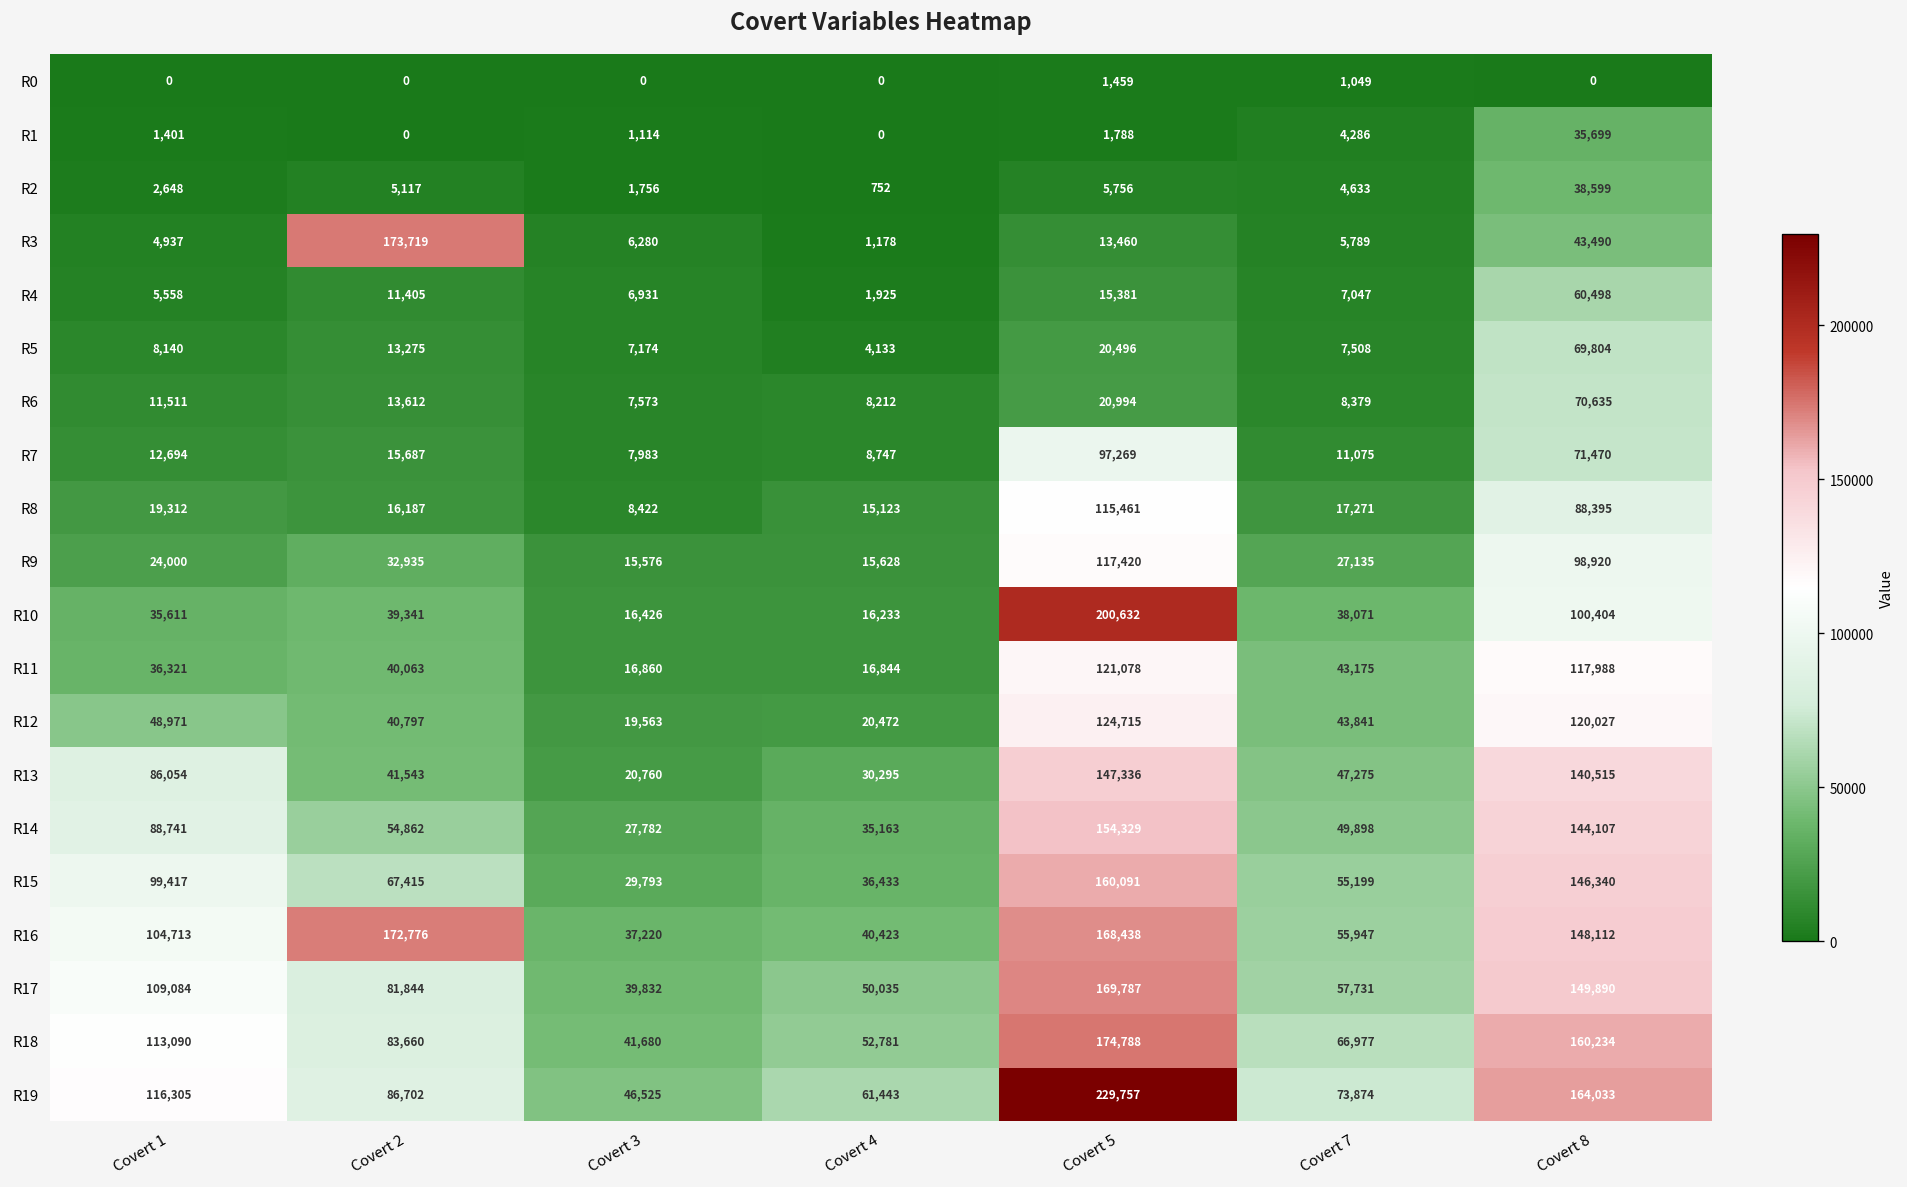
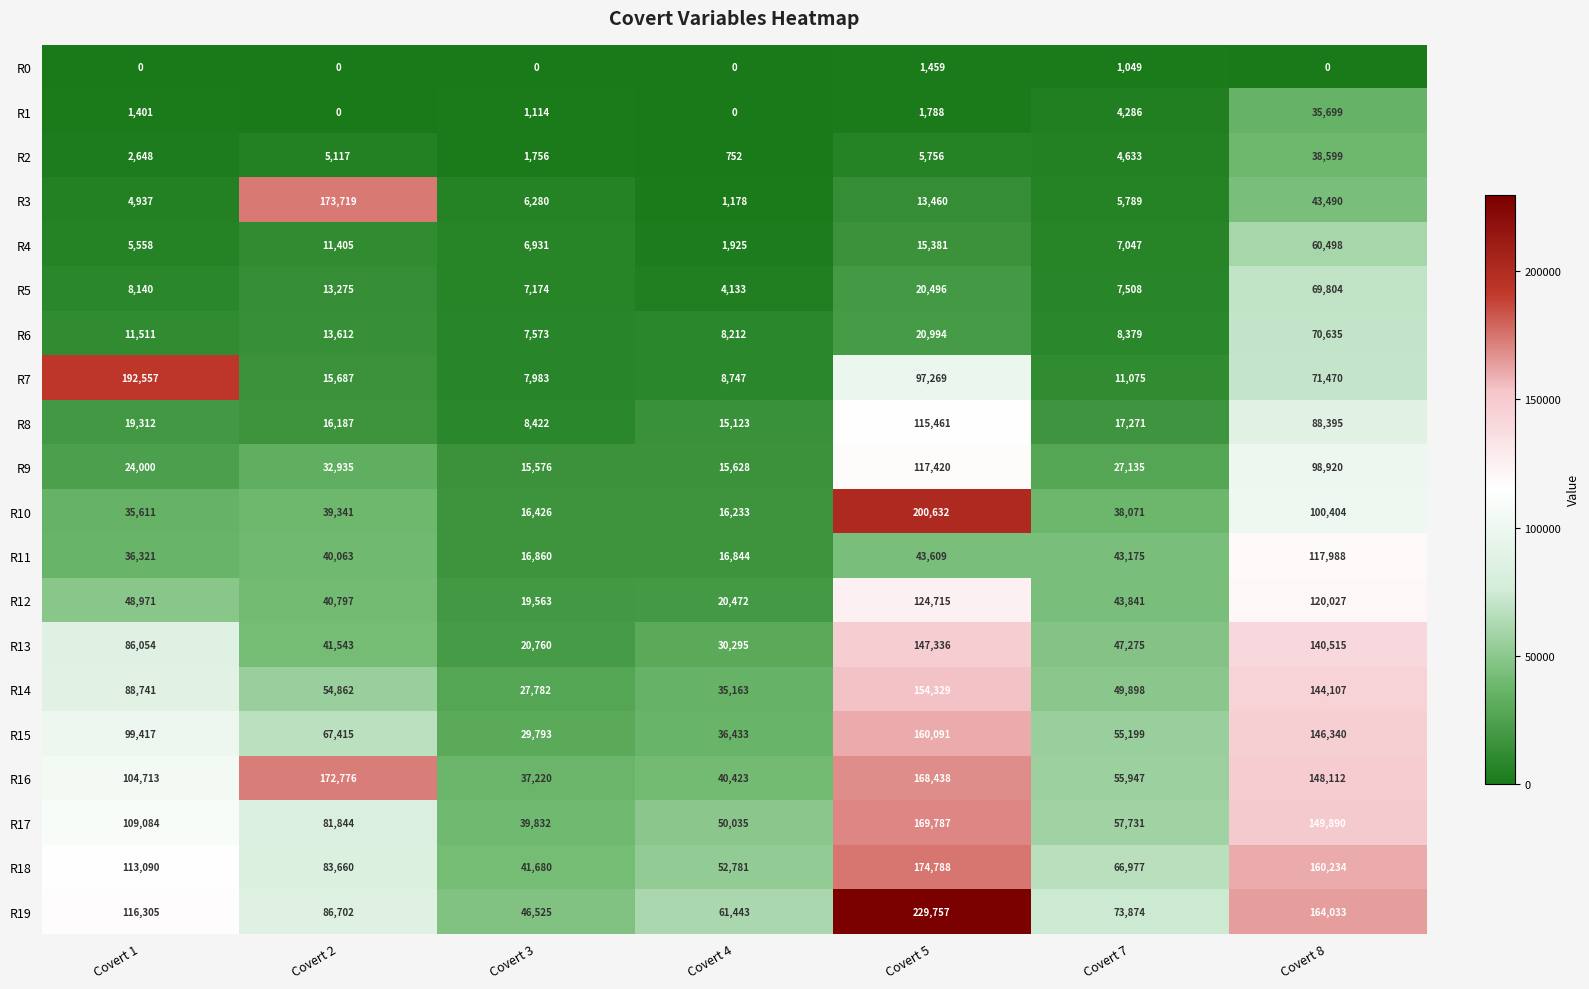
  {
    "R0": {
      "Covert 1": "0",
      "Covert 2": "0",
      "Covert 3": "0",
      "Covert 4": "0",
      "Covert 5": "1,459",
      "Covert 7": "1,049",
      "Covert 8": "0"
    },
    "R1": {
      "Covert 1": "1,401",
      "Covert 2": "0",
      "Covert 3": "1,114",
      "Covert 4": "0",
      "Covert 5": "1,788",
      "Covert 7": "4,286",
      "Covert 8": "35,699"
    },
    "R2": {
      "Covert 1": "2,648",
      "Covert 2": "5,117",
      "Covert 3": "1,756",
      "Covert 4": "752",
      "Covert 5": "5,756",
      "Covert 7": "4,633",
      "Covert 8": "38,599"
    },
    "R3": {
      "Covert 1": "4,937",
      "Covert 2": "173,719",
      "Covert 3": "6,280",
      "Covert 4": "1,178",
      "Covert 5": "13,460",
      "Covert 7": "5,789",
      "Covert 8": "43,490"
    },
    "R4": {
      "Covert 1": "5,558",
      "Covert 2": "11,405",
      "Covert 3": "6,931",
      "Covert 4": "1,925",
      "Covert 5": "15,381",
      "Covert 7": "7,047",
      "Covert 8": "60,498"
    },
    "R5": {
      "Covert 1": "8,140",
      "Covert 2": "13,275",
      "Covert 3": "7,174",
      "Covert 4": "4,133",
      "Covert 5": "20,496",
      "Covert 7": "7,508",
      "Covert 8": "69,804"
    },
    "R6": {
      "Covert 1": "11,511",
      "Covert 2": "13,612",
      "Covert 3": "7,573",
      "Covert 4": "8,212",
      "Covert 5": "20,994",
      "Covert 7": "8,379",
      "Covert 8": "70,635"
    },
    "R7": {
-     "Covert 1": "12,694",
+     "Covert 1": "192,557",
      "Covert 2": "15,687",
      "Covert 3": "7,983",
      "Covert 4": "8,747",
      "Covert 5": "97,269",
      "Covert 7": "11,075",
      "Covert 8": "71,470"
    },
    "R8": {
      "Covert 1": "19,312",
      "Covert 2": "16,187",
      "Covert 3": "8,422",
      "Covert 4": "15,123",
      "Covert 5": "115,461",
      "Covert 7": "17,271",
      "Covert 8": "88,395"
    },
    "R9": {
      "Covert 1": "24,000",
      "Covert 2": "32,935",
      "Covert 3": "15,576",
      "Covert 4": "15,628",
      "Covert 5": "117,420",
      "Covert 7": "27,135",
      "Covert 8": "98,920"
    },
    "R10": {
      "Covert 1": "35,611",
      "Covert 2": "39,341",
      "Covert 3": "16,426",
      "Covert 4": "16,233",
      "Covert 5": "200,632",
      "Covert 7": "38,071",
      "Covert 8": "100,404"
    },
    "R11": {
      "Covert 1": "36,321",
      "Covert 2": "40,063",
      "Covert 3": "16,860",
      "Covert 4": "16,844",
-     "Covert 5": "121,078",
+     "Covert 5": "43,609",
      "Covert 7": "43,175",
      "Covert 8": "117,988"
    },
    "R12": {
      "Covert 1": "48,971",
      "Covert 2": "40,797",
      "Covert 3": "19,563",
      "Covert 4": "20,472",
      "Covert 5": "124,715",
      "Covert 7": "43,841",
      "Covert 8": "120,027"
    },
    "R13": {
      "Covert 1": "86,054",
      "Covert 2": "41,543",
      "Covert 3": "20,760",
      "Covert 4": "30,295",
      "Covert 5": "147,336",
      "Covert 7": "47,275",
      "Covert 8": "140,515"
    },
    "R14": {
      "Covert 1": "88,741",
      "Covert 2": "54,862",
      "Covert 3": "27,782",
      "Covert 4": "35,163",
      "Covert 5": "154,329",
      "Covert 7": "49,898",
      "Covert 8": "144,107"
    },
    "R15": {
      "Covert 1": "99,417",
      "Covert 2": "67,415",
      "Covert 3": "29,793",
      "Covert 4": "36,433",
      "Covert 5": "160,091",
      "Covert 7": "55,199",
      "Covert 8": "146,340"
    },
    "R16": {
      "Covert 1": "104,713",
      "Covert 2": "172,776",
      "Covert 3": "37,220",
      "Covert 4": "40,423",
      "Covert 5": "168,438",
      "Covert 7": "55,947",
      "Covert 8": "148,112"
    },
    "R17": {
      "Covert 1": "109,084",
      "Covert 2": "81,844",
      "Covert 3": "39,832",
      "Covert 4": "50,035",
      "Covert 5": "169,787",
      "Covert 7": "57,731",
      "Covert 8": "149,890"
    },
    "R18": {
      "Covert 1": "113,090",
      "Covert 2": "83,660",
      "Covert 3": "41,680",
      "Covert 4": "52,781",
      "Covert 5": "174,788",
      "Covert 7": "66,977",
      "Covert 8": "160,234"
    },
    "R19": {
      "Covert 1": "116,305",
      "Covert 2": "86,702",
      "Covert 3": "46,525",
      "Covert 4": "61,443",
      "Covert 5": "229,757",
      "Covert 7": "73,874",
      "Covert 8": "164,033"
    }
  }
